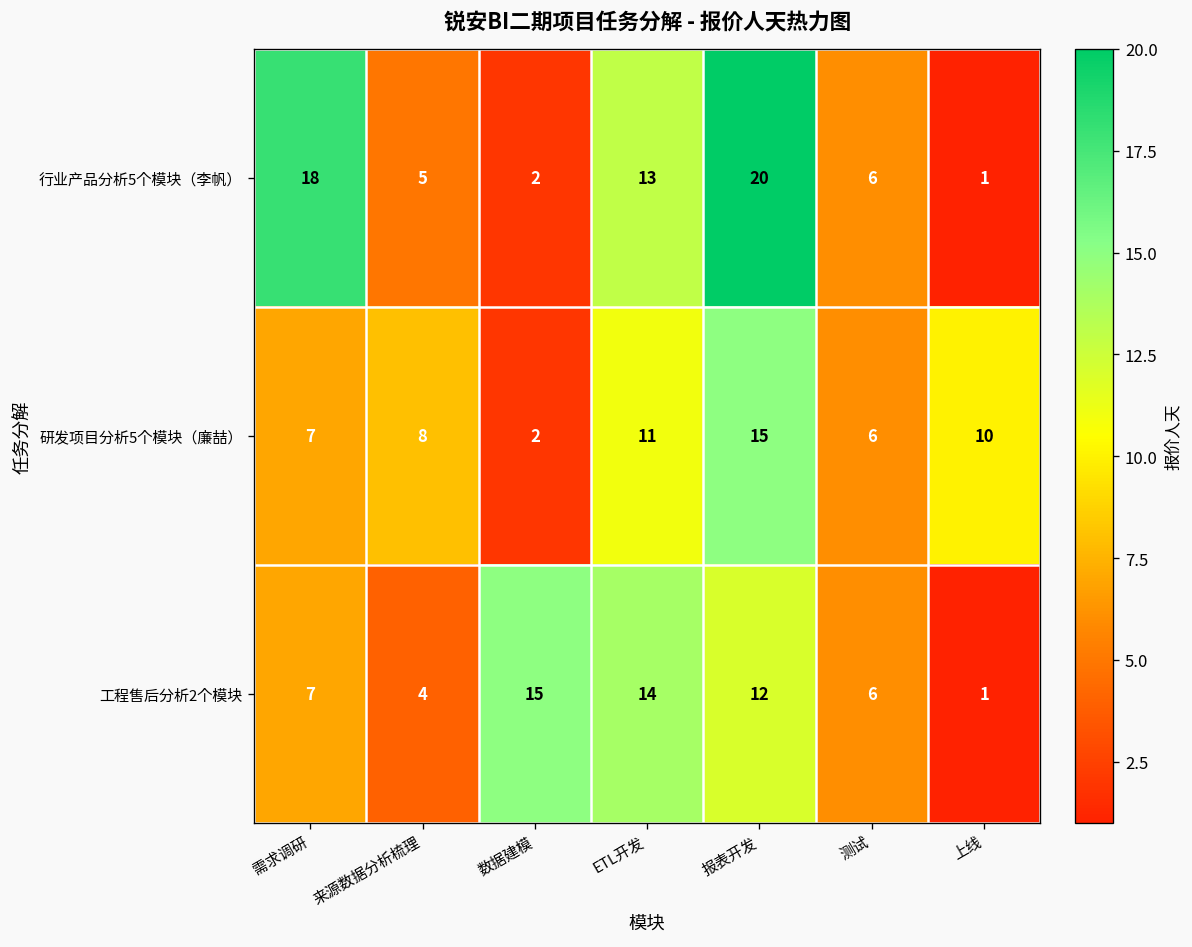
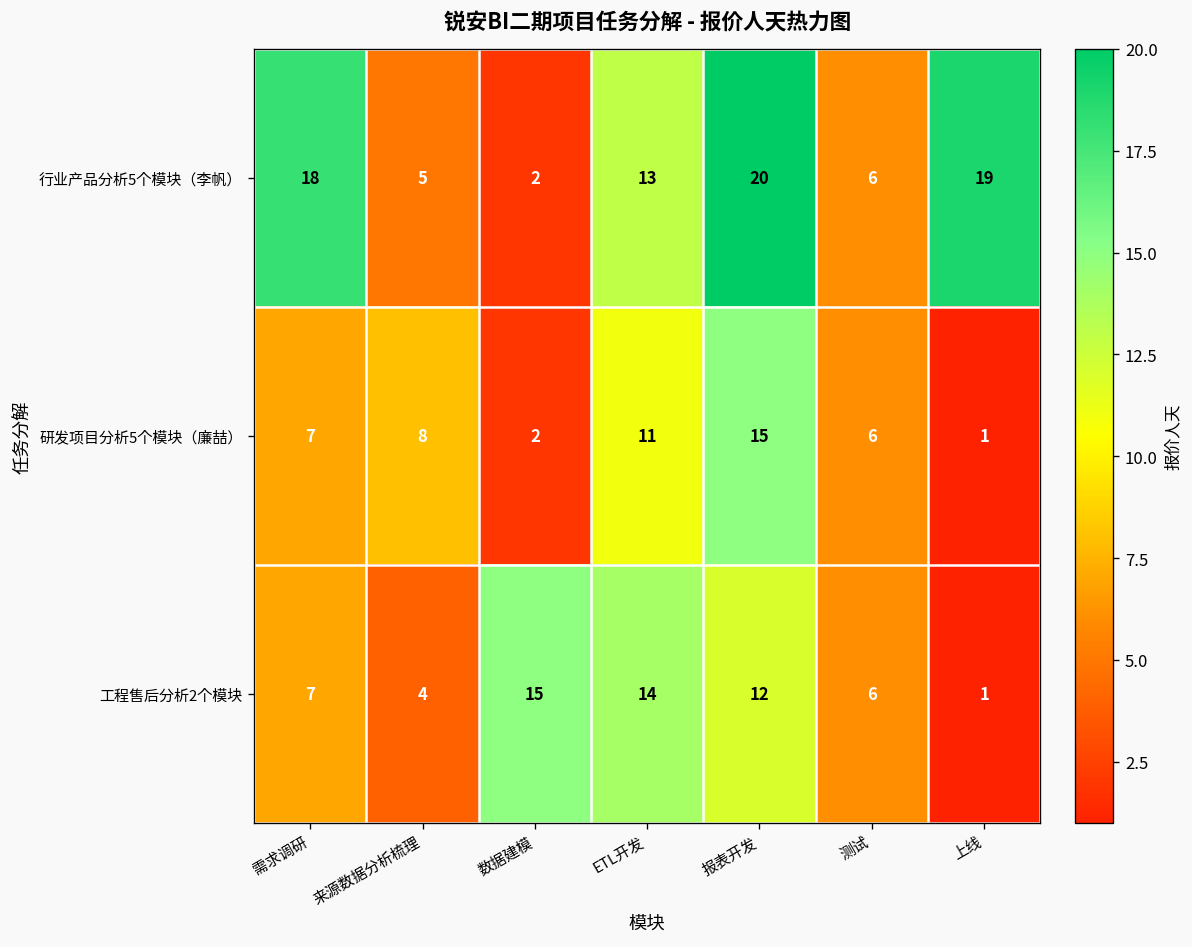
  {
    "行业产品分析5个模块（李帆）": {
      "需求调研": 18,
      "来源数据分析梳理": 5,
      "数据建模": 2,
      "ETL开发": 13,
      "报表开发": 20,
      "测试": 6,
-     "上线": 1
+     "上线": 19
    },
    "研发项目分析5个模块（廉喆）": {
      "需求调研": 7,
      "来源数据分析梳理": 8,
      "数据建模": 2,
      "ETL开发": 11,
      "报表开发": 15,
      "测试": 6,
-     "上线": 10
+     "上线": 1
    },
    "工程售后分析2个模块": {
      "需求调研": 7,
      "来源数据分析梳理": 4,
      "数据建模": 15,
      "ETL开发": 14,
      "报表开发": 12,
      "测试": 6,
      "上线": 1
    }
  }
